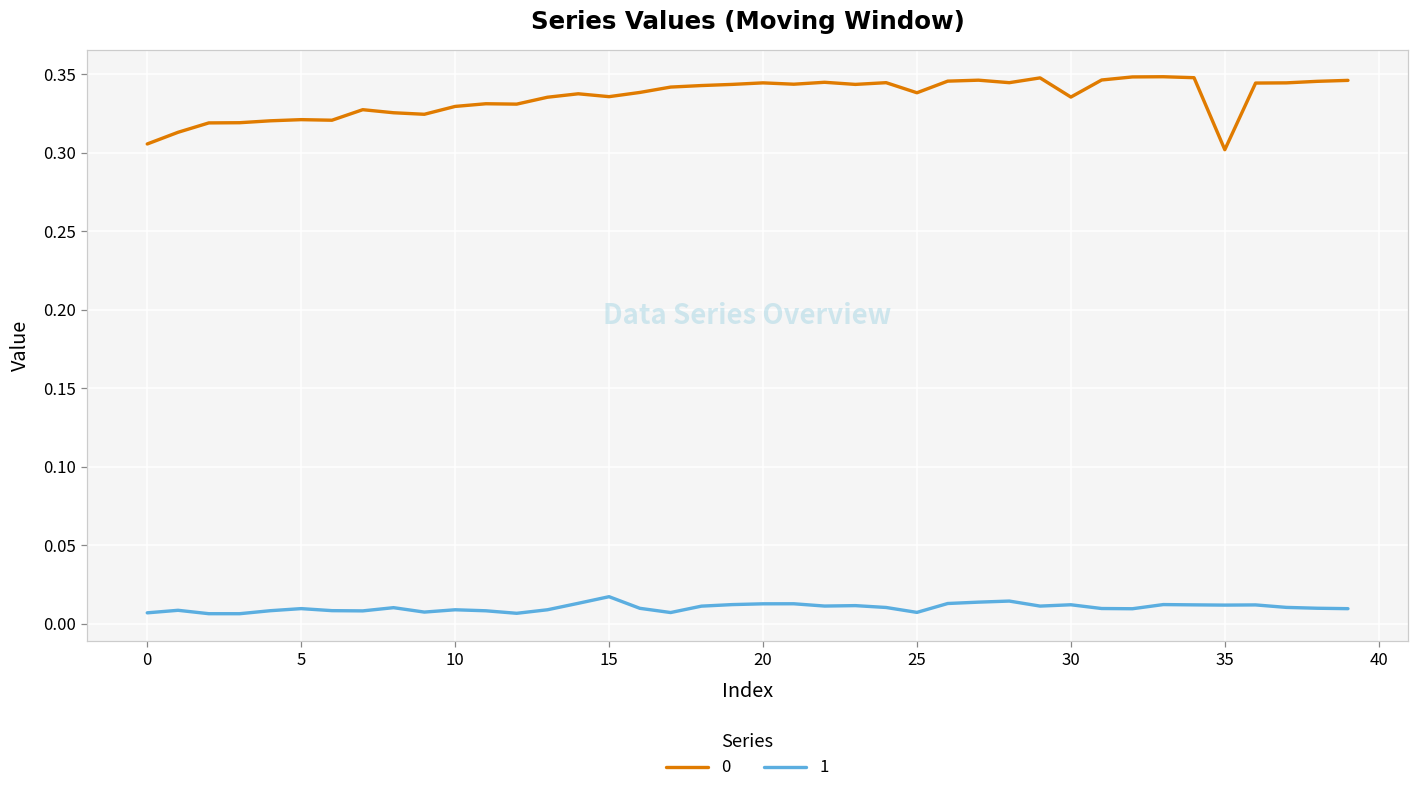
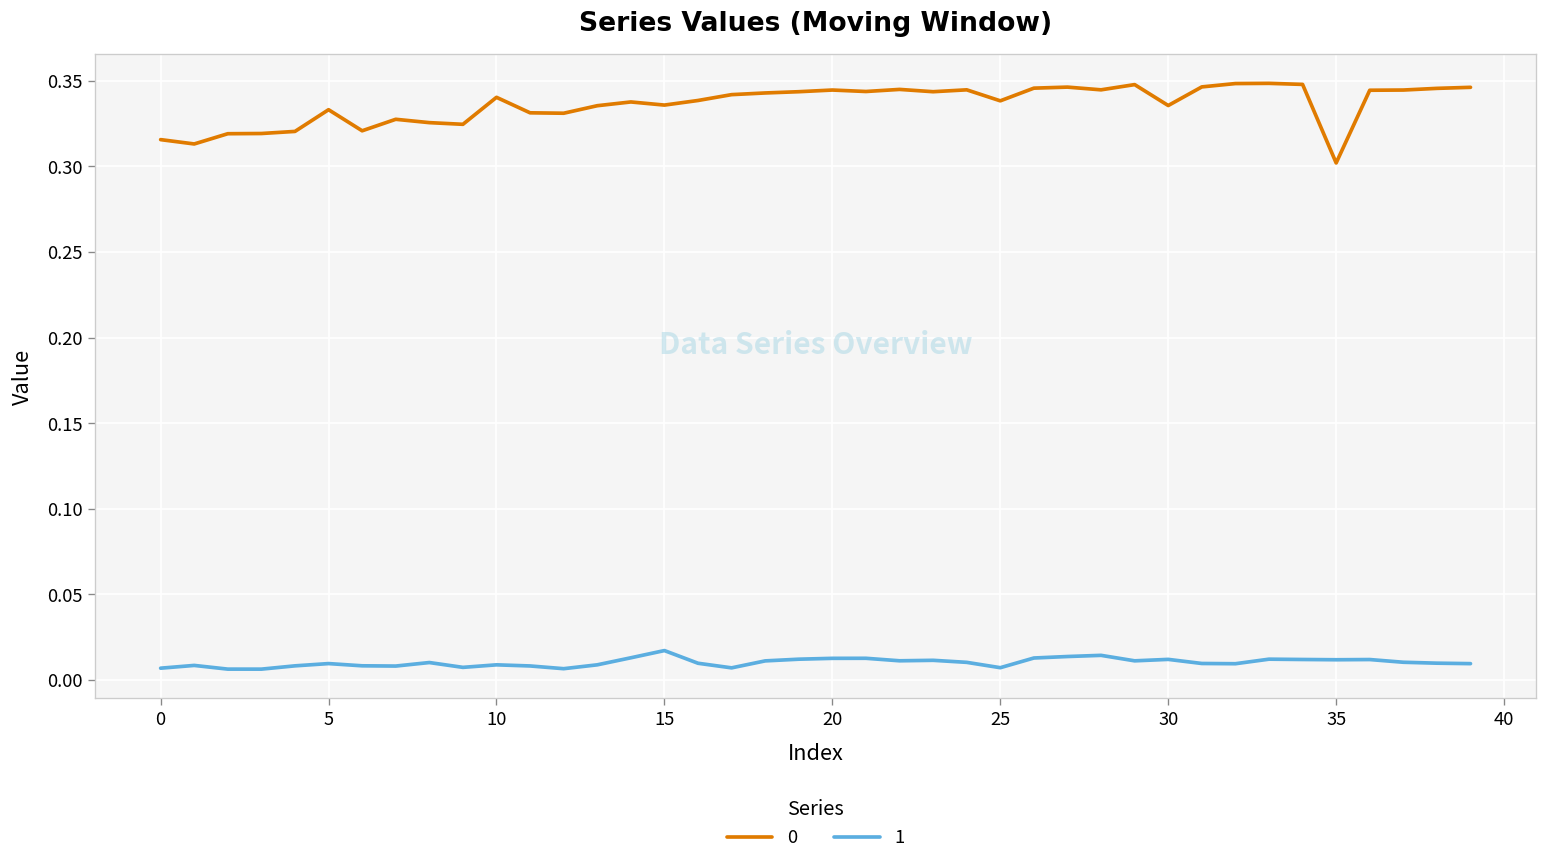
  {
    "0": {
-     "0": 0.306,
-     "5": 0.321,
-     "10": 0.330,
+     "0": 0.316,
+     "5": 0.333,
+     "10": 0.340,
      "15": 0.336,
      "20": 0.345,
      "25": 0.338,
      "30": 0.335,
      "35": 0.302
    },
    "1": {
      "0": 0.007,
      "5": 0.010,
      "10": 0.009,
      "15": 0.017,
      "20": 0.013,
      "25": 0.007,
      "30": 0.012,
      "35": 0.012
    }
  }
